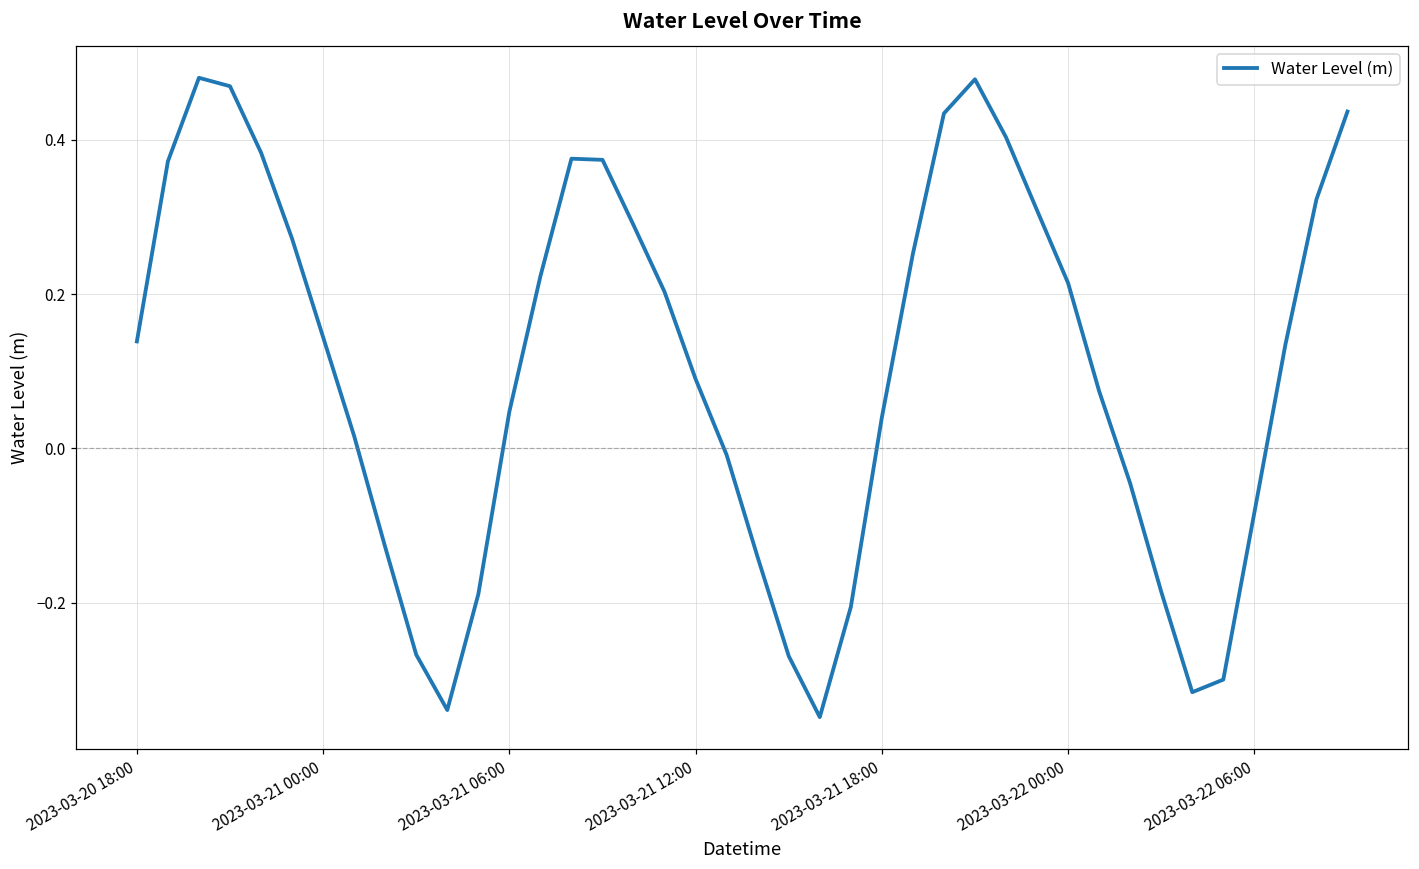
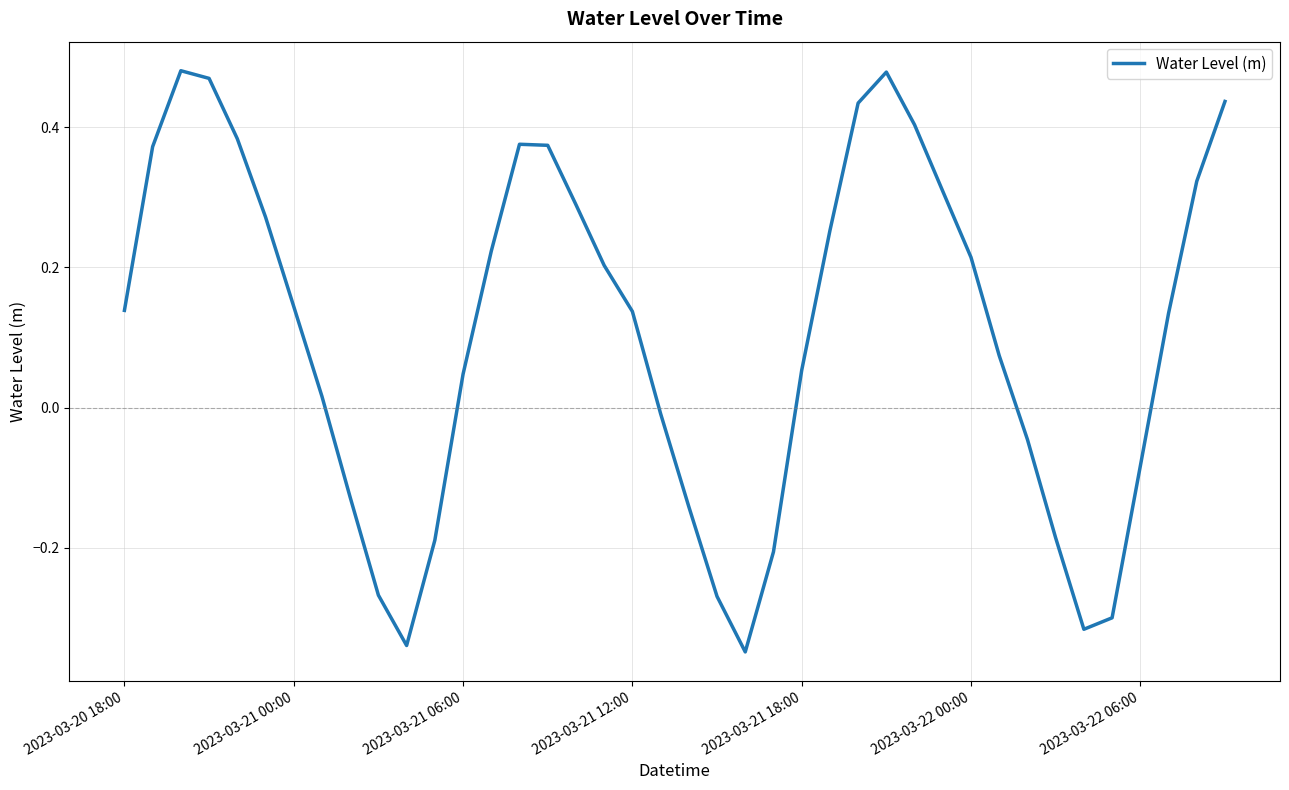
  {
    "2023-03-20 18:00": 0.14,
    "2023-03-21 00:00": 0.14,
    "2023-03-21 06:00": 0.05,
-   "2023-03-21 12:00": 0.09,
-   "2023-03-21 18:00": 0.04,
+   "2023-03-21 12:00": 0.14,
+   "2023-03-21 18:00": 0.05,
    "2023-03-22 00:00": 0.21,
    "2023-03-22 06:00": -0.08
  }
